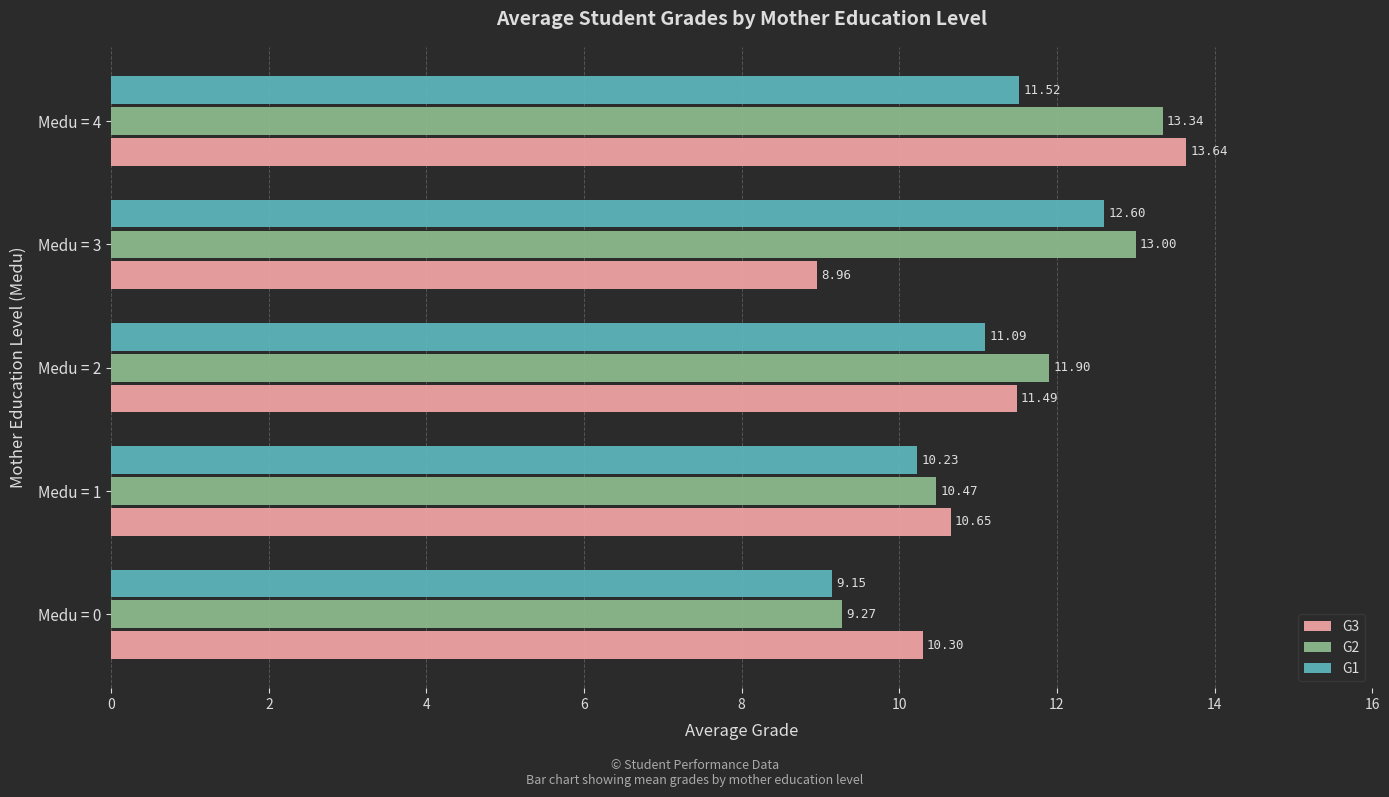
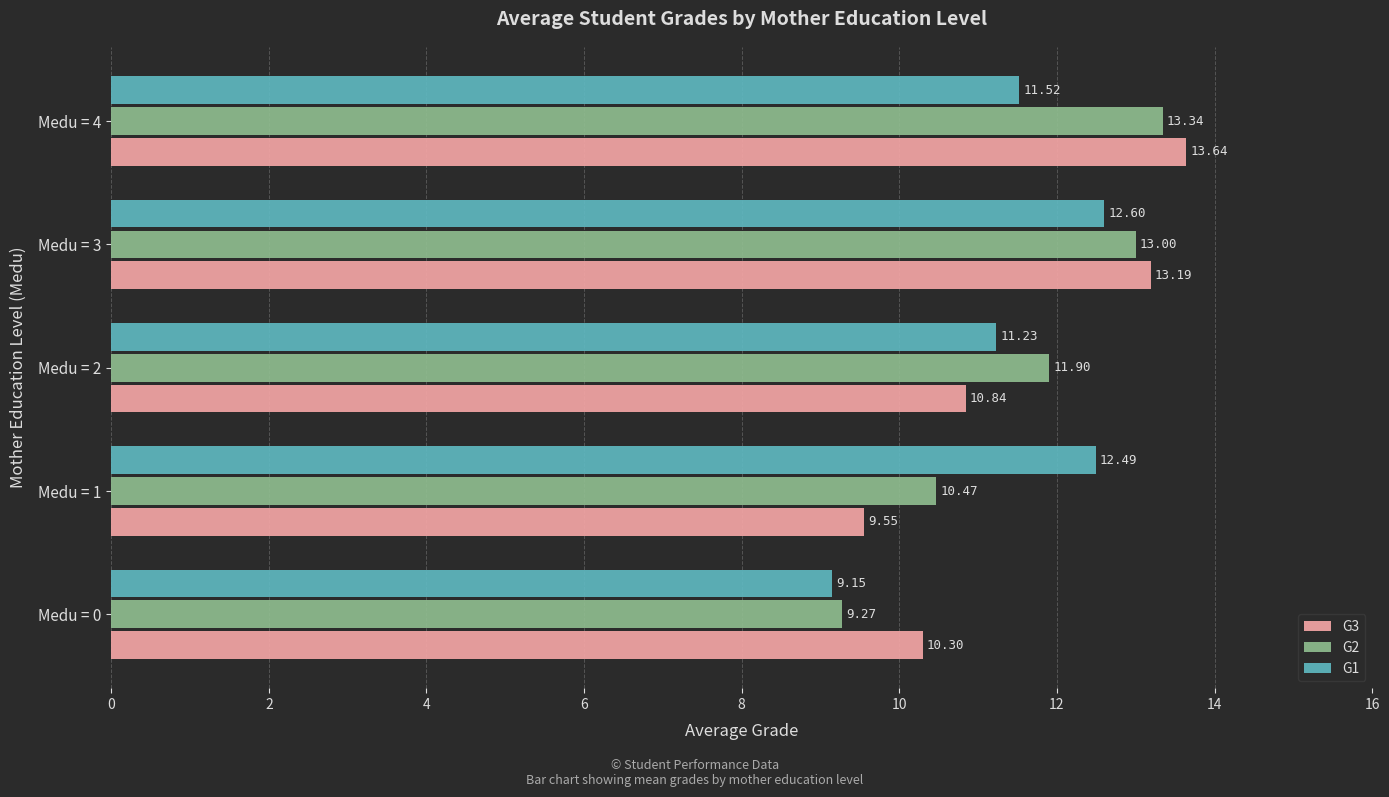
  {
    "G3": {
      "Medu = 4": 13.64,
-     "Medu = 3": 8.96,
-     "Medu = 2": 11.49,
-     "Medu = 1": 10.65,
+     "Medu = 3": 13.19,
+     "Medu = 2": 10.84,
+     "Medu = 1": 9.55,
      "Medu = 0": 10.30
    },
    "G2": {
      "Medu = 4": 13.34,
      "Medu = 3": 13.00,
      "Medu = 2": 11.90,
      "Medu = 1": 10.47,
      "Medu = 0": 9.27
    },
    "G1": {
      "Medu = 4": 11.52,
      "Medu = 3": 12.60,
-     "Medu = 2": 11.09,
-     "Medu = 1": 10.23,
+     "Medu = 2": 11.23,
+     "Medu = 1": 12.49,
      "Medu = 0": 9.15
    }
  }
